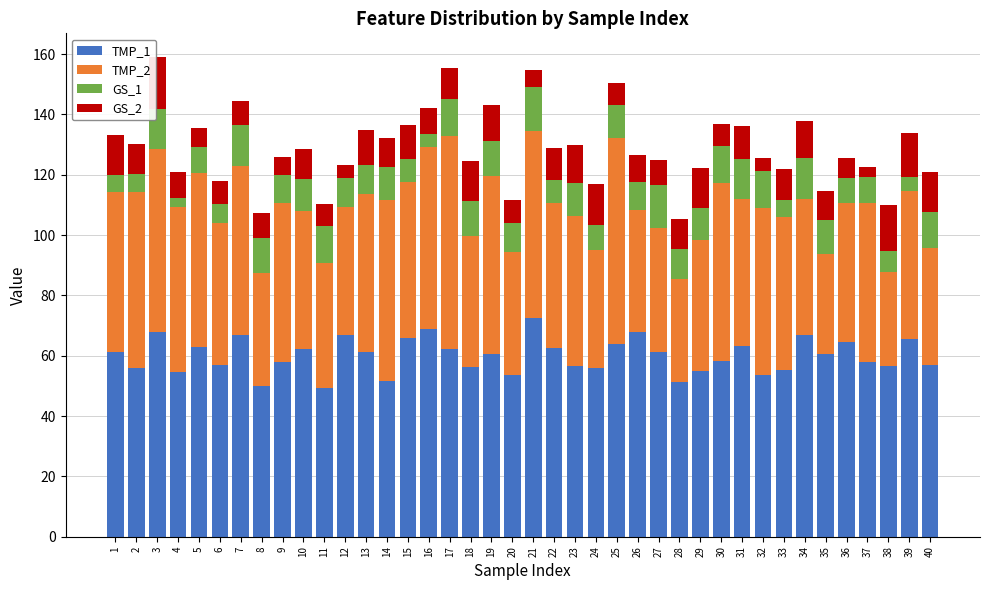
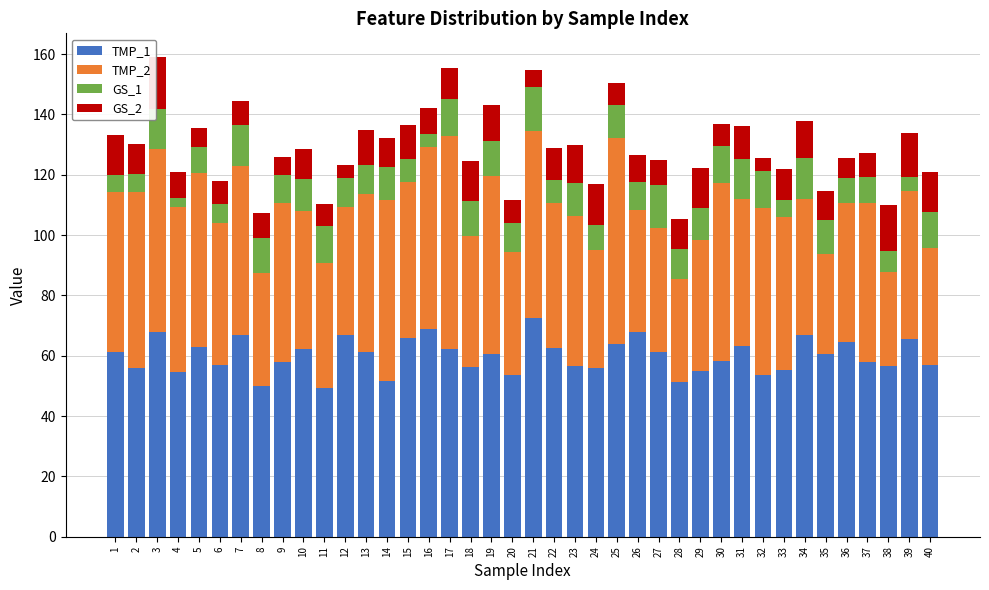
  {
    "TMP_1": {
      "1": 61,
      "2": 56,
      "3": 68,
      "4": 55,
      "5": 63,
      "6": 57,
      "7": 67,
      "8": 50,
      "9": 58,
      "10": 62,
      "11": 49,
      "12": 67,
      "13": 61,
      "14": 52,
      "15": 66,
      "16": 69,
      "17": 62,
      "18": 56,
      "19": 60,
      "20": 54,
      "21": 72,
      "22": 62,
      "23": 57,
      "24": 56,
      "25": 64,
      "26": 68,
      "27": 61,
      "28": 51,
      "29": 55,
      "30": 58,
      "31": 63,
      "32": 54,
      "33": 55,
      "34": 67,
      "35": 60,
      "36": 65,
      "37": 58,
      "38": 57,
      "39": 66,
      "40": 57
    },
    "TMP_2": {
      "1": 53,
      "2": 58,
      "3": 61,
      "4": 55,
      "5": 58,
      "6": 47,
      "7": 56,
      "8": 38,
      "9": 53,
      "10": 46,
      "11": 41,
      "12": 43,
      "13": 53,
      "14": 60,
      "15": 52,
      "16": 60,
      "17": 71,
      "18": 43,
      "19": 59,
      "20": 41,
      "21": 62,
      "22": 48,
      "23": 50,
      "24": 39,
      "25": 68,
      "26": 40,
      "27": 41,
      "28": 34,
      "29": 43,
      "30": 59,
      "31": 49,
      "32": 56,
      "33": 51,
      "34": 45,
      "35": 33,
      "36": 46,
      "37": 53,
      "38": 31,
      "39": 49,
      "40": 39
    },
    "GS_1": {
      "1": 6,
      "2": 6,
      "3": 13,
      "4": 3,
      "5": 9,
      "6": 6,
      "7": 14,
      "8": 12,
      "9": 9,
      "10": 11,
      "11": 12,
      "12": 10,
      "13": 10,
      "14": 11,
      "15": 7,
      "16": 4,
      "17": 12,
      "18": 11,
      "19": 12,
      "20": 10,
      "21": 15,
      "22": 8,
      "23": 11,
      "24": 8,
      "25": 11,
      "26": 9,
      "27": 14,
      "28": 10,
      "29": 11,
      "30": 12,
      "31": 13,
      "32": 12,
      "33": 6,
      "34": 14,
      "35": 11,
      "36": 8,
      "37": 9,
      "38": 7,
      "39": 5,
      "40": 12
    },
    "GS_2": {
      "1": 13,
      "2": 10,
      "3": 17,
      "4": 9,
      "5": 6,
      "6": 8,
      "7": 8,
      "8": 8,
      "9": 6,
      "10": 10,
      "11": 8,
      "12": 4,
      "13": 12,
      "14": 10,
      "15": 12,
      "16": 9,
      "17": 10,
      "18": 13,
      "19": 12,
      "20": 8,
      "21": 6,
      "22": 10,
      "23": 13,
      "24": 14,
      "25": 7,
      "26": 9,
      "27": 8,
      "28": 10,
      "29": 13,
      "30": 7,
      "31": 11,
      "32": 4,
      "33": 10,
      "34": 12,
      "35": 10,
      "36": 7,
-     "37": 4,
+     "37": 8,
      "38": 15,
      "39": 14,
      "40": 13
    }
  }
